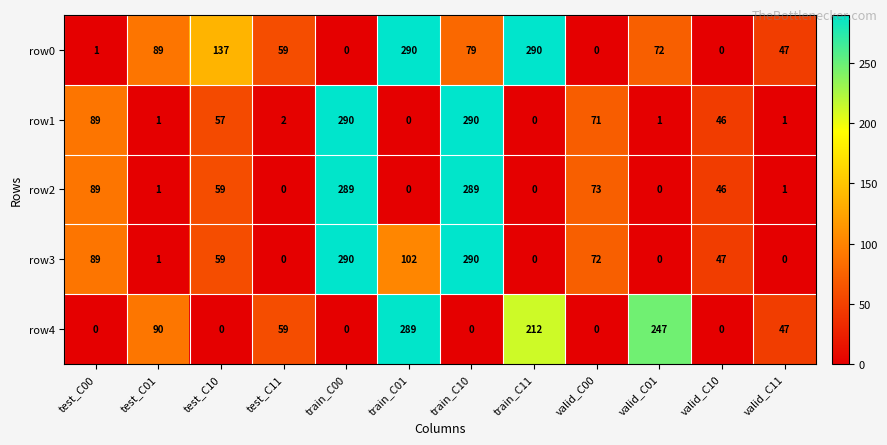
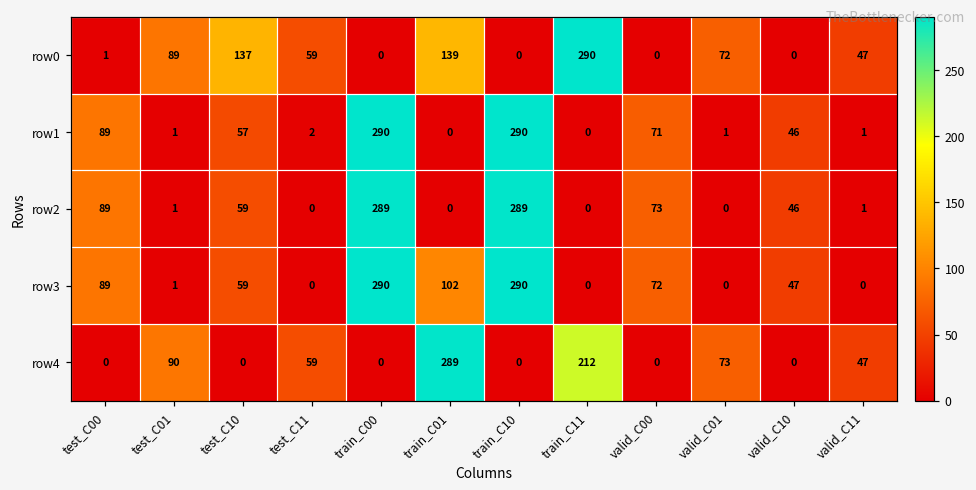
  {
    "row0": {
      "test_C00": 1,
      "test_C01": 89,
      "test_C10": 137,
      "test_C11": 59,
      "train_C00": 0,
-     "train_C01": 290,
-     "train_C10": 79,
+     "train_C01": 139,
+     "train_C10": 0,
      "train_C11": 290,
      "valid_C00": 0,
      "valid_C01": 72,
      "valid_C10": 0,
      "valid_C11": 47
    },
    "row1": {
      "test_C00": 89,
      "test_C01": 1,
      "test_C10": 57,
      "test_C11": 2,
      "train_C00": 290,
      "train_C01": 0,
      "train_C10": 290,
      "train_C11": 0,
      "valid_C00": 71,
      "valid_C01": 1,
      "valid_C10": 46,
      "valid_C11": 1
    },
    "row2": {
      "test_C00": 89,
      "test_C01": 1,
      "test_C10": 59,
      "test_C11": 0,
      "train_C00": 289,
      "train_C01": 0,
      "train_C10": 289,
      "train_C11": 0,
      "valid_C00": 73,
      "valid_C01": 0,
      "valid_C10": 46,
      "valid_C11": 1
    },
    "row3": {
      "test_C00": 89,
      "test_C01": 1,
      "test_C10": 59,
      "test_C11": 0,
      "train_C00": 290,
      "train_C01": 102,
      "train_C10": 290,
      "train_C11": 0,
      "valid_C00": 72,
      "valid_C01": 0,
      "valid_C10": 47,
      "valid_C11": 0
    },
    "row4": {
      "test_C00": 0,
      "test_C01": 90,
      "test_C10": 0,
      "test_C11": 59,
      "train_C00": 0,
      "train_C01": 289,
      "train_C10": 0,
      "train_C11": 212,
      "valid_C00": 0,
-     "valid_C01": 247,
+     "valid_C01": 73,
      "valid_C10": 0,
      "valid_C11": 47
    }
  }
